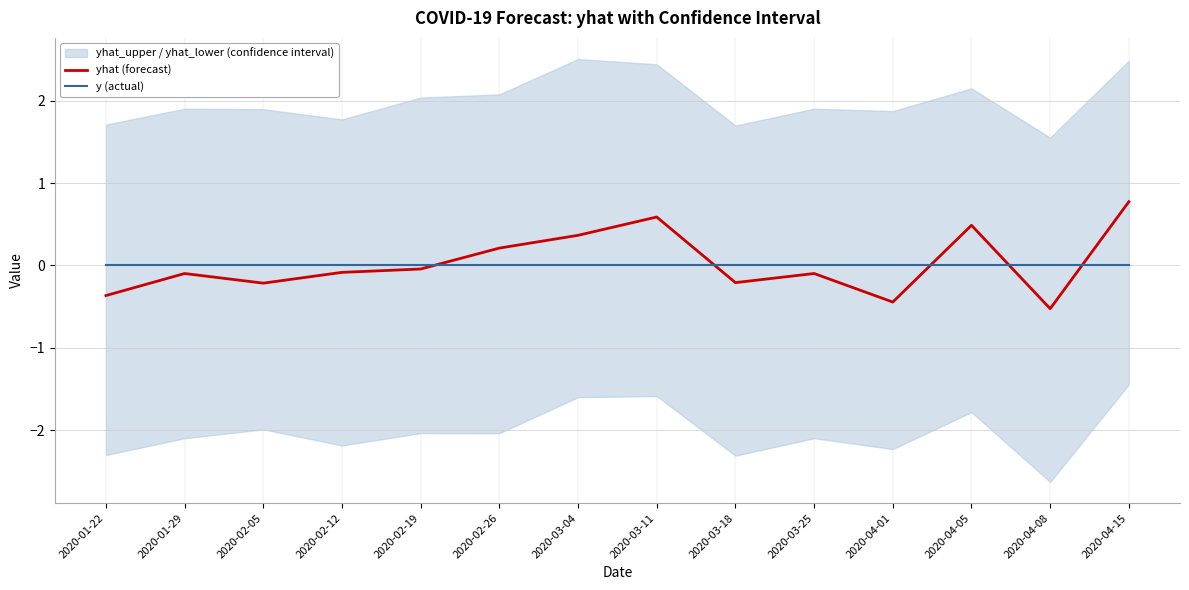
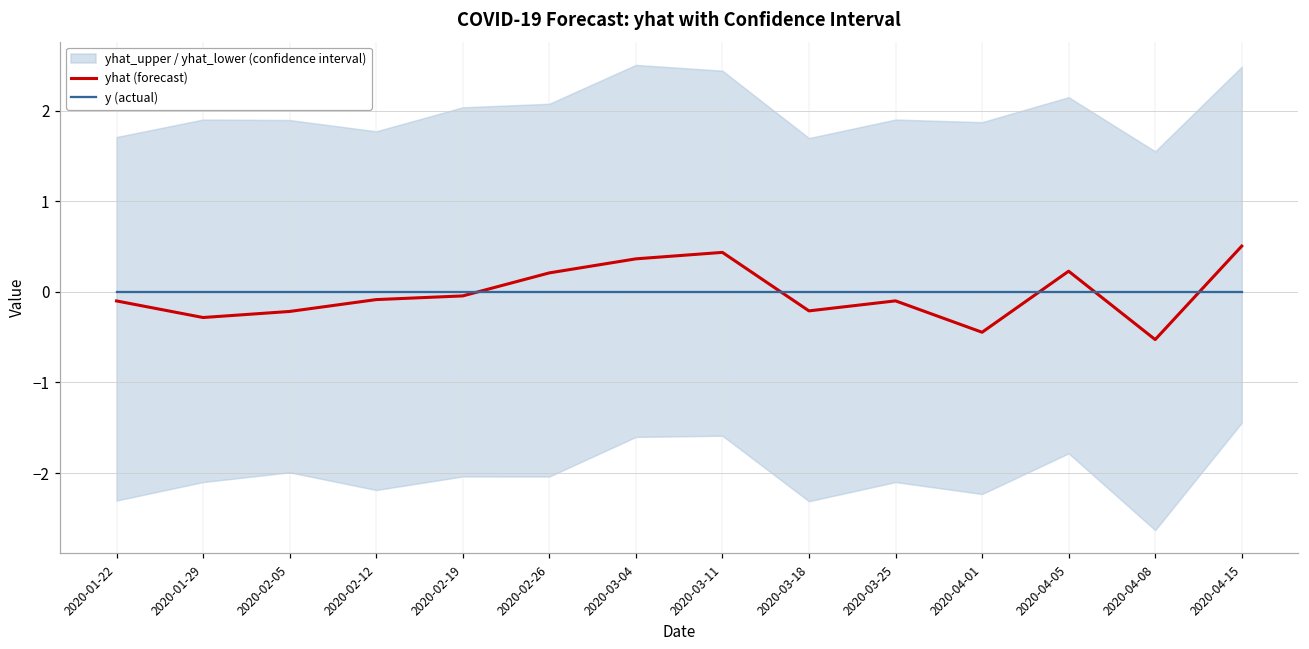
  {
    "yhat (forecast)": {
-     "2020-01-22": -0.4,
-     "2020-01-29": -0.1,
+     "2020-01-22": -0.1,
+     "2020-01-29": -0.3,
      "2020-02-05": -0.2,
      "2020-02-12": -0.1,
      "2020-02-19": 0.0,
      "2020-02-26": 0.2,
      "2020-03-04": 0.4,
-     "2020-03-11": 0.6,
+     "2020-03-11": 0.4,
      "2020-03-18": -0.2,
      "2020-03-25": -0.1,
      "2020-04-01": -0.4,
-     "2020-04-05": 0.5,
+     "2020-04-05": 0.2,
      "2020-04-08": -0.5,
-     "2020-04-15": 0.8
+     "2020-04-15": 0.5
    },
    "y (actual)": {
      "2020-01-22": 0.0,
      "2020-01-29": 0.0,
      "2020-02-05": 0.0,
      "2020-02-12": 0.0,
      "2020-02-19": 0.0,
      "2020-02-26": 0.0,
      "2020-03-04": 0.0,
      "2020-03-11": 0.0,
      "2020-03-18": 0.0,
      "2020-03-25": 0.0,
      "2020-04-01": 0.0,
      "2020-04-05": 0.0,
      "2020-04-08": 0.0,
      "2020-04-15": 0.0
    }
  }
